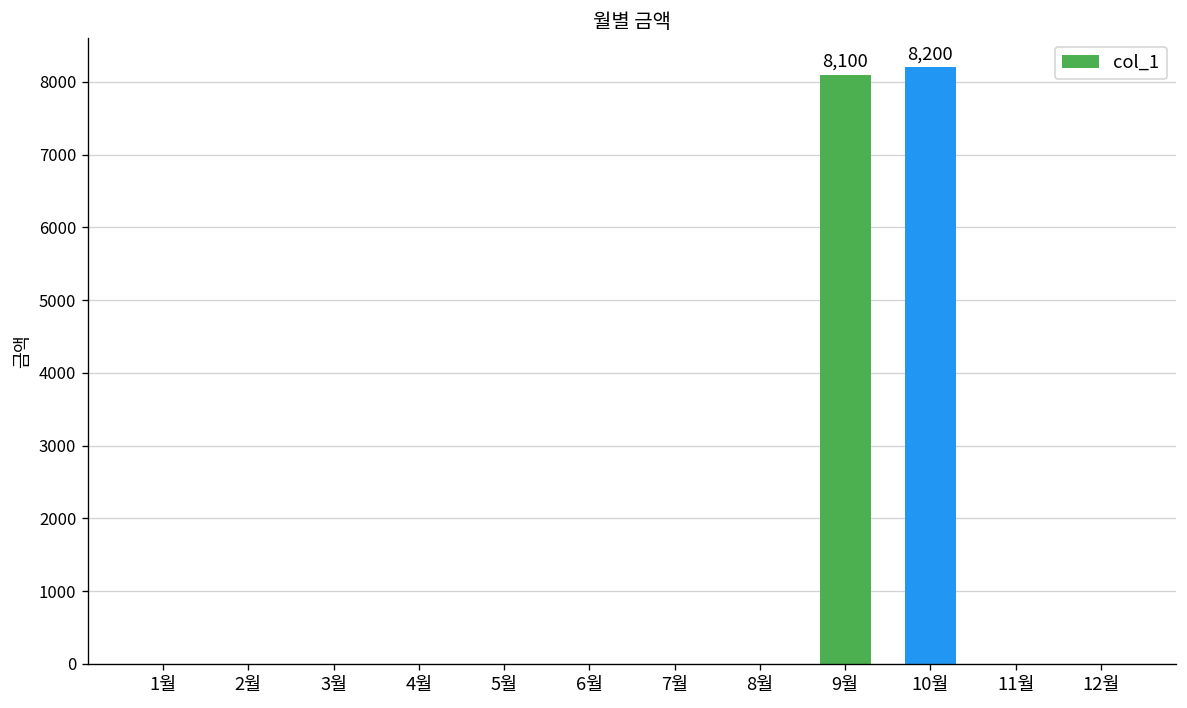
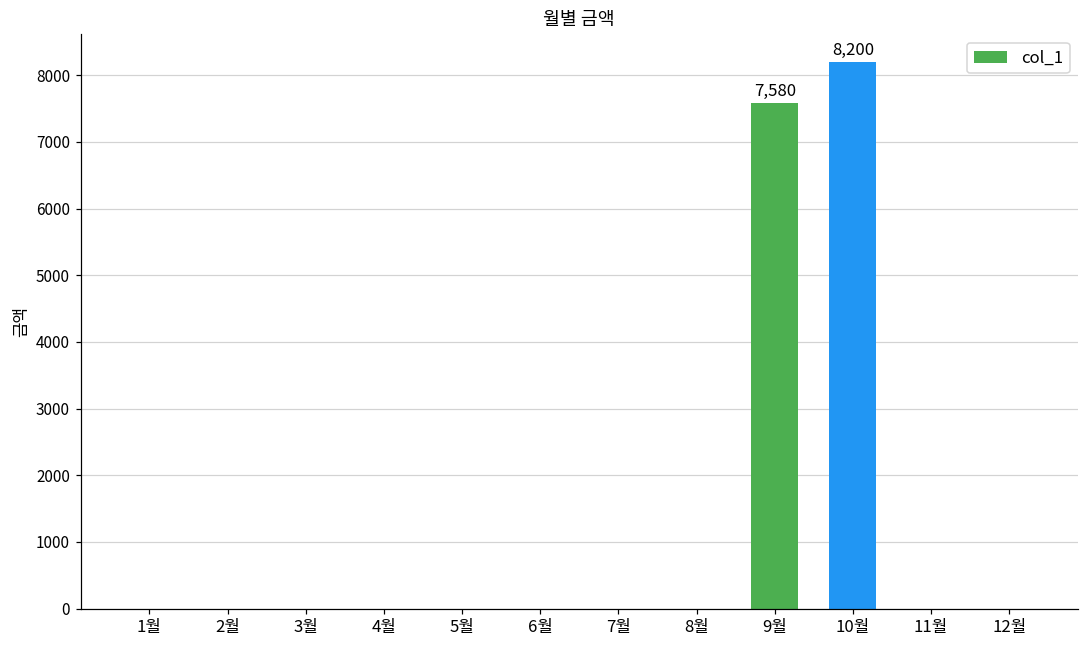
  {
-   "9월": "8,100",
+   "9월": "7,580",
    "10월": "8,200"
  }
